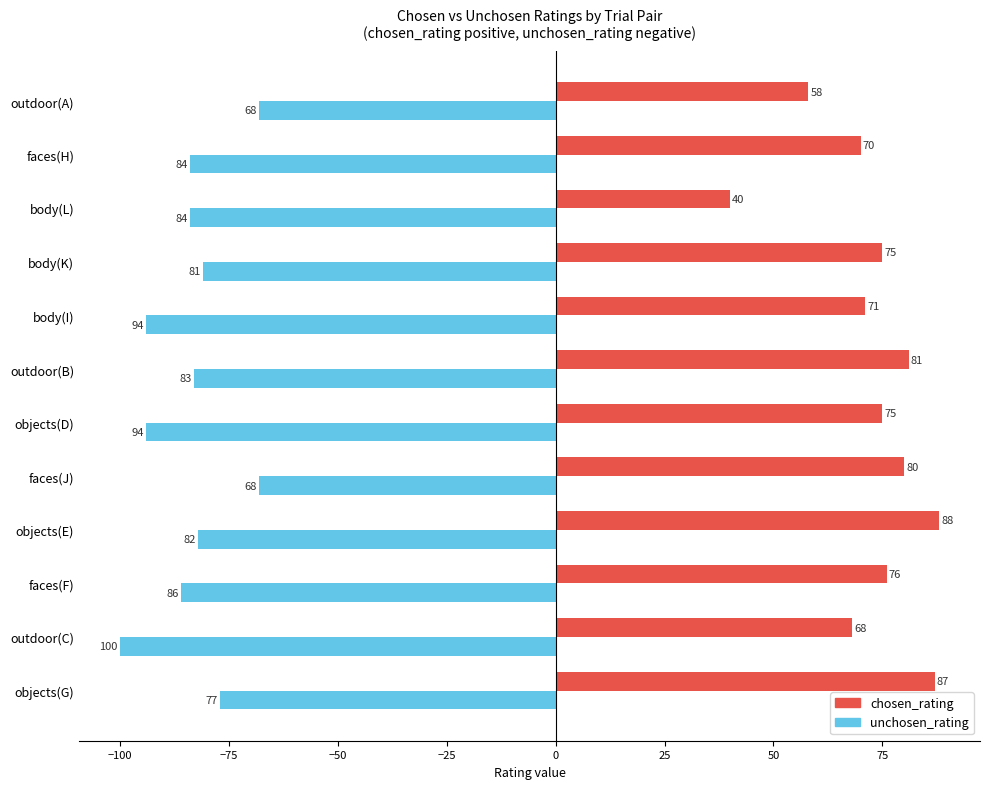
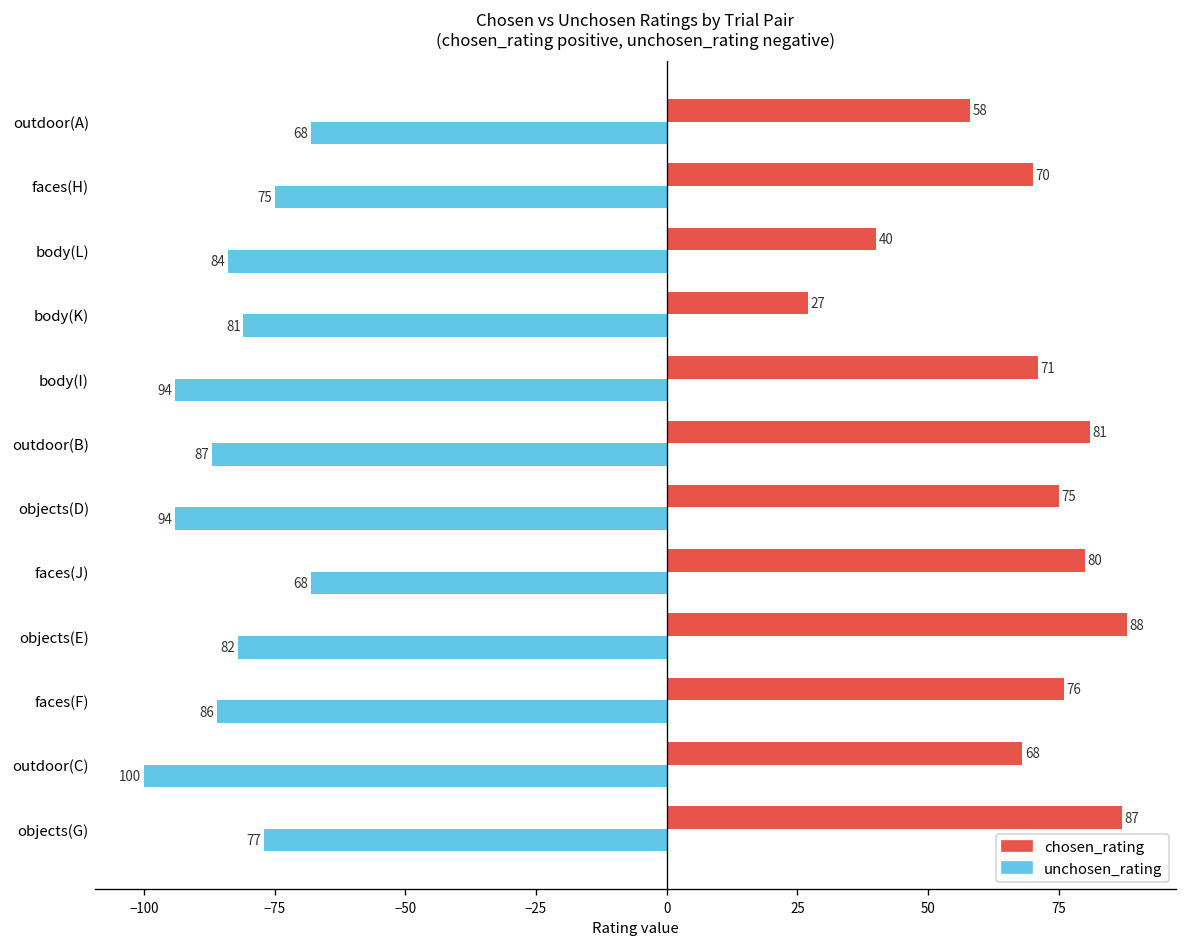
  {
    "chosen_rating": {
      "outdoor(A)": 58,
      "faces(H)": 70,
      "body(L)": 40,
-     "body(K)": 75,
+     "body(K)": 27,
      "body(I)": 71,
      "outdoor(B)": 81,
      "objects(D)": 75,
      "faces(J)": 80,
      "objects(E)": 88,
      "faces(F)": 76,
      "outdoor(C)": 68,
      "objects(G)": 87
    },
    "unchosen_rating": {
-     "faces(H)": 84,
-     "outdoor(B)": 83
+     "faces(H)": 75,
+     "outdoor(B)": 87
    }
  }
